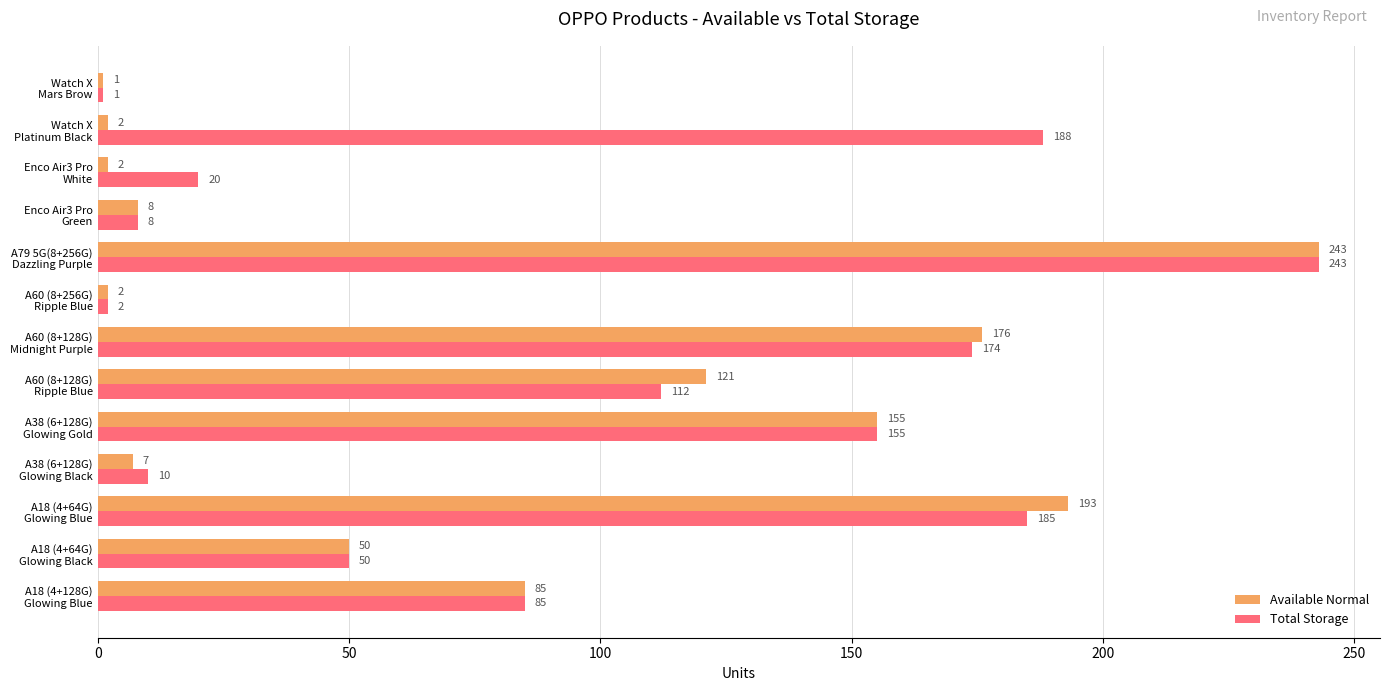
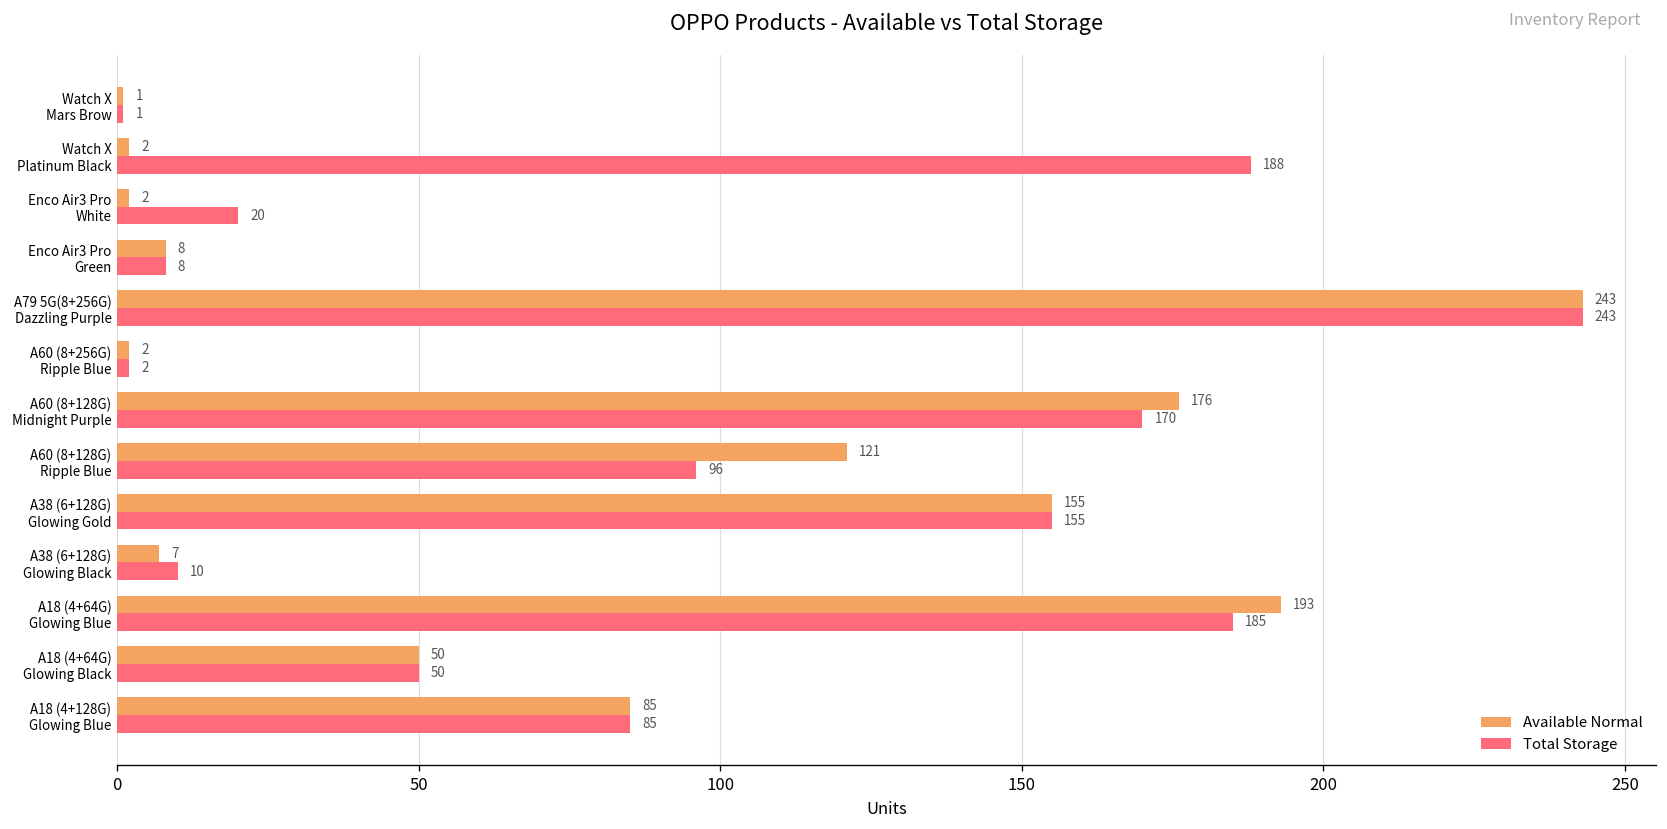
  {
    "Available Normal": {
      "Watch X Mars Brow": 1,
      "Watch X Platinum Black": 2,
      "Enco Air3 Pro White": 2,
      "Enco Air3 Pro Green": 8,
      "A79 5G(8+256G) Dazzling Purple": 243,
      "A60 (8+256G) Ripple Blue": 2,
      "A60 (8+128G) Midnight Purple": 176,
      "A60 (8+128G) Ripple Blue": 121,
      "A38 (6+128G) Glowing Gold": 155,
      "A38 (6+128G) Glowing Black": 7,
      "A18 (4+64G) Glowing Blue": 193,
      "A18 (4+64G) Glowing Black": 50,
      "A18 (4+128G) Glowing Blue": 85
    },
    "Total Storage": {
      "Watch X Mars Brow": 1,
      "Watch X Platinum Black": 188,
      "Enco Air3 Pro White": 20,
      "Enco Air3 Pro Green": 8,
      "A79 5G(8+256G) Dazzling Purple": 243,
      "A60 (8+256G) Ripple Blue": 2,
-     "A60 (8+128G) Midnight Purple": 174,
-     "A60 (8+128G) Ripple Blue": 112,
+     "A60 (8+128G) Midnight Purple": 170,
+     "A60 (8+128G) Ripple Blue": 96,
      "A38 (6+128G) Glowing Gold": 155,
      "A38 (6+128G) Glowing Black": 10,
      "A18 (4+64G) Glowing Blue": 185,
      "A18 (4+64G) Glowing Black": 50,
      "A18 (4+128G) Glowing Blue": 85
    }
  }
